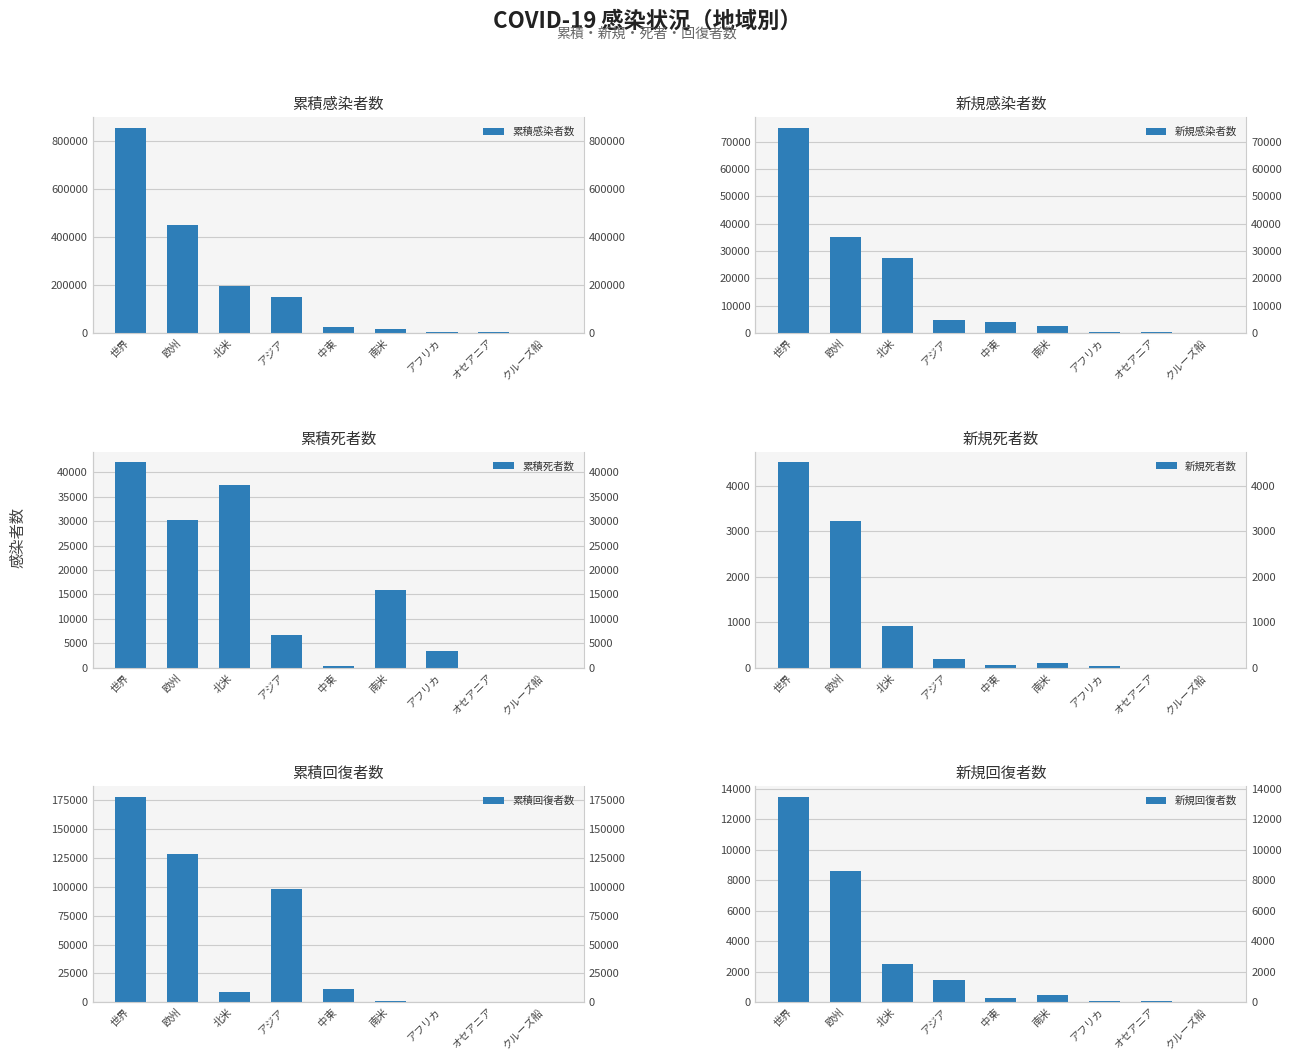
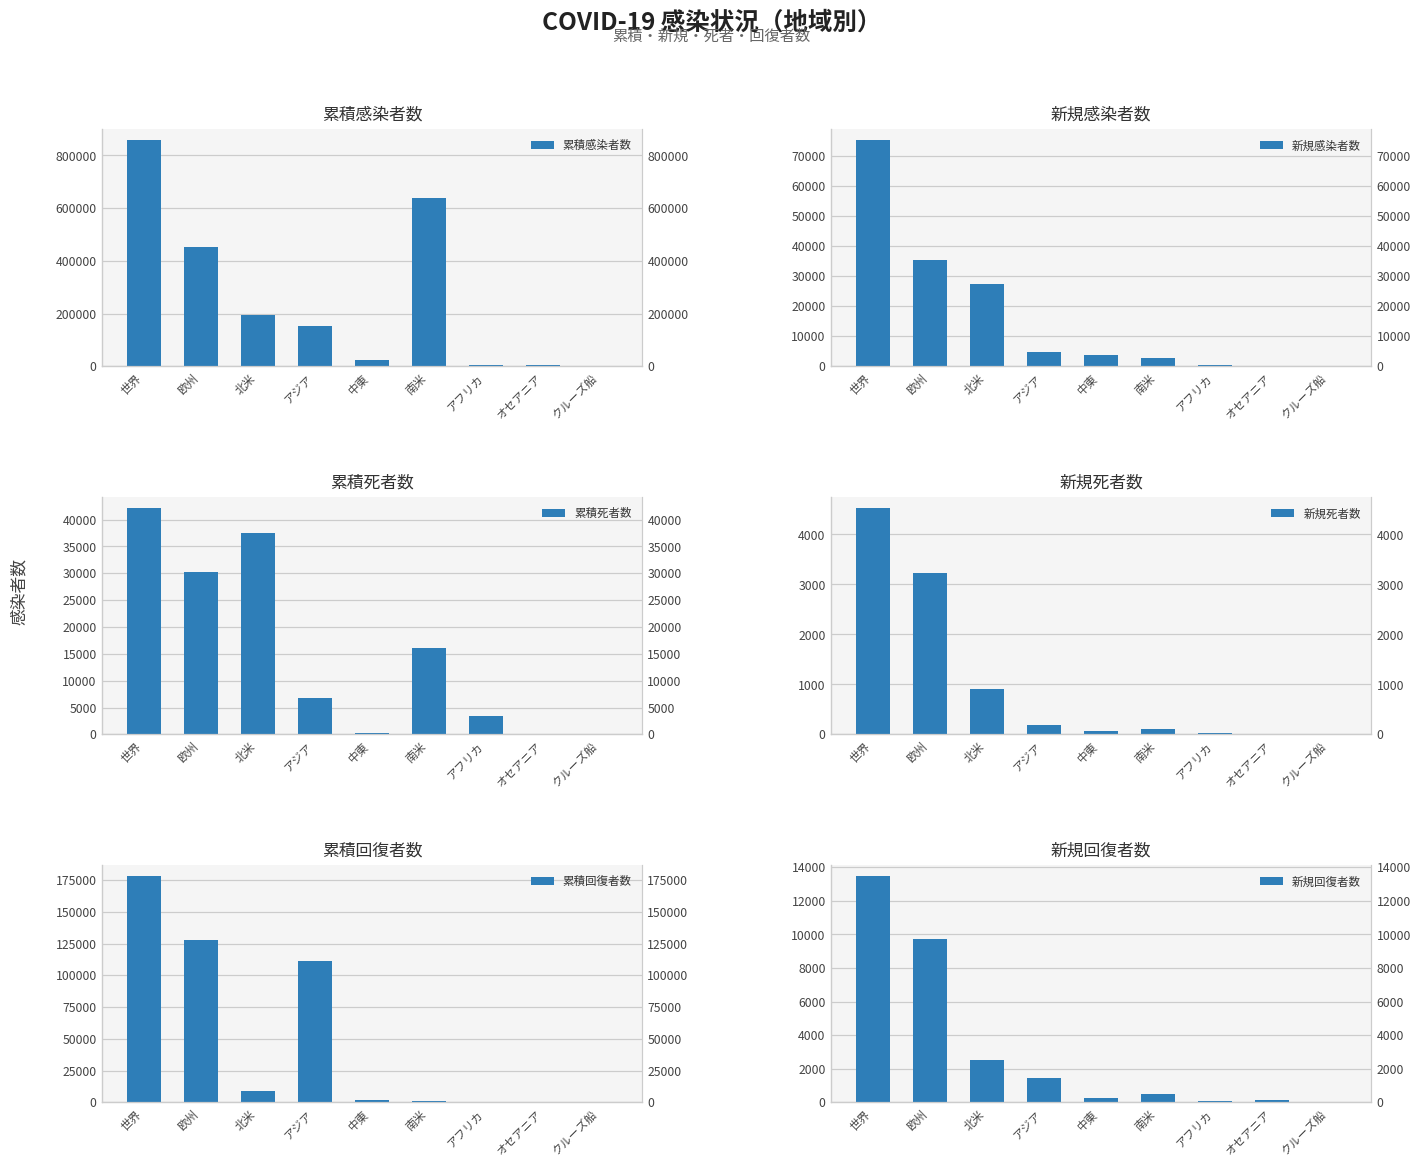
  {
    "累積感染者数": {
      "世界": 860000,
      "欧州": 450000,
      "北米": 200000,
      "アジア": 150000,
      "中東": 30000,
-     "南米": 20000
+     "南米": 640000
    },
    "新規感染者数": {
      "世界": 75000,
      "欧州": 35000,
      "北米": 27000,
      "アジア": 5000,
      "中東": 4000,
      "南米": 3000,
      "クルーズ船": 0
    },
    "累積死者数": {
      "世界": 42000,
      "欧州": 30000,
      "北米": 37000,
      "アジア": 7000,
      "南米": 16000,
      "アフリカ": 3000
    },
    "新規死者数": {
      "世界": 4500,
      "欧州": 3200,
      "北米": 900,
      "アジア": 200,
      "中東": 100,
      "南米": 100,
      "クルーズ船": 0
    },
    "累積回復者数": {
      "世界": 178000,
      "欧州": 128000,
      "北米": 9000,
-     "アジア": 98000,
-     "中東": 11000
+     "アジア": 111000,
+     "中東": 2000
    },
    "新規回復者数": {
      "世界": 13500,
-     "欧州": 8600,
+     "欧州": 9700,
      "北米": 2500,
      "アジア": 1500,
      "中東": 300,
      "南米": 500,
      "クルーズ船": 0
    }
  }
